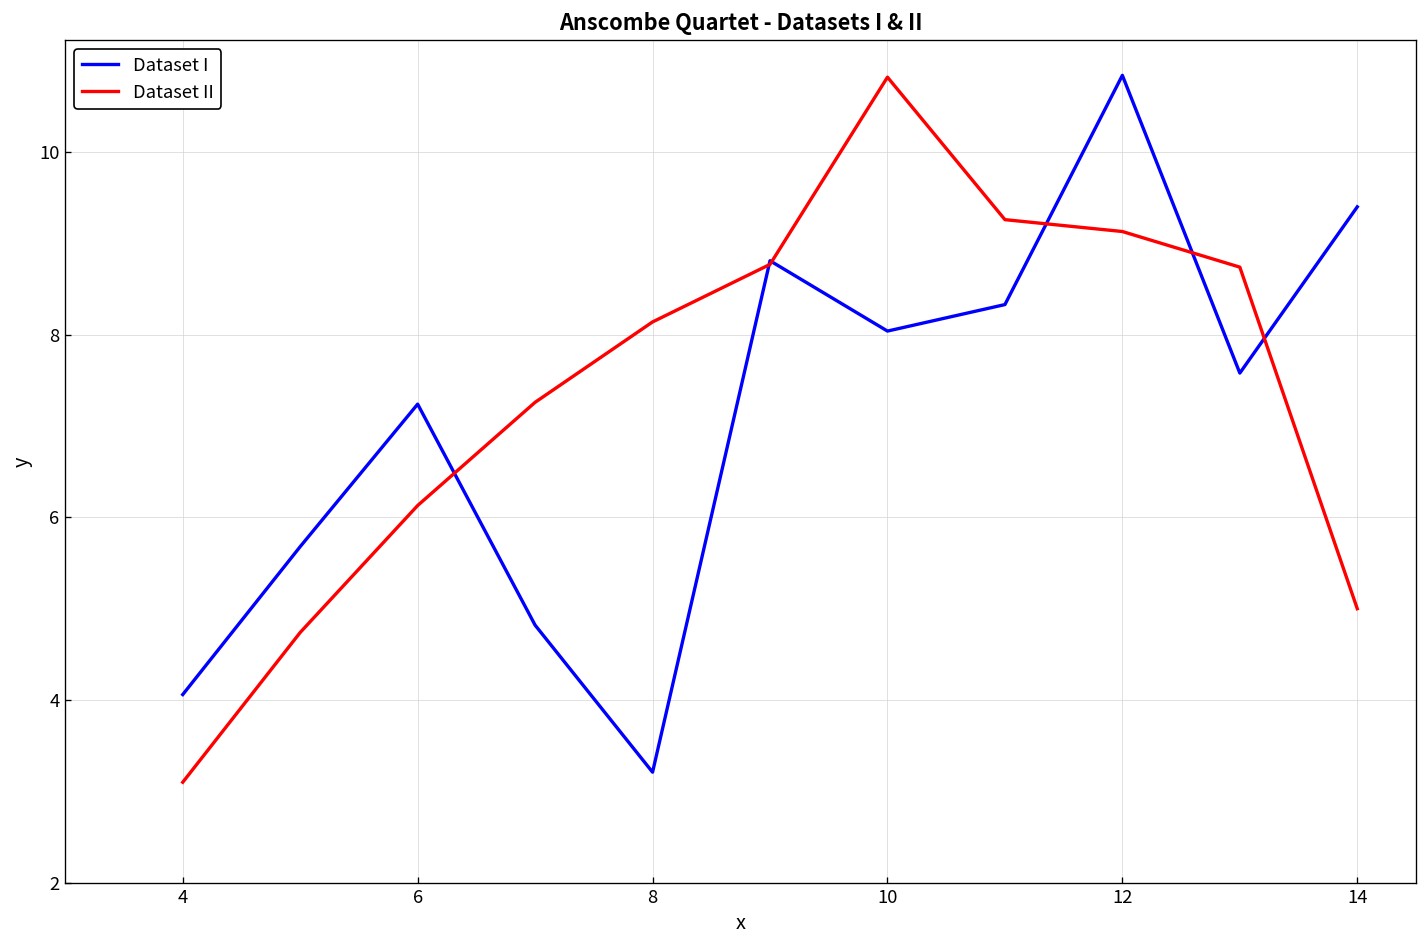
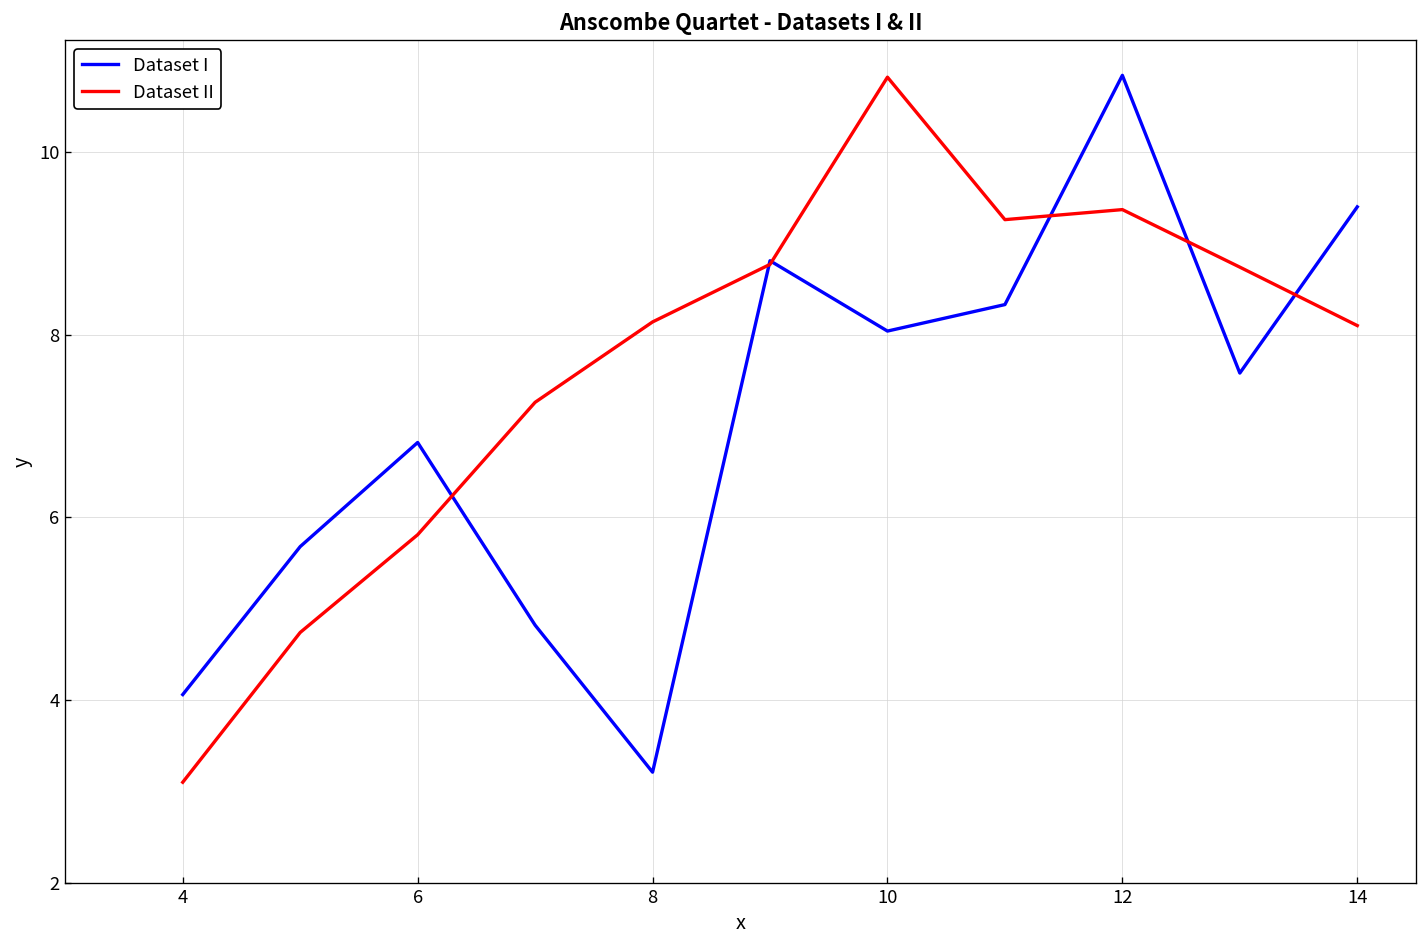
  {
    "Dataset I": {
      "4": 4.1,
-     "6": 7.2,
+     "6": 6.8,
      "8": 3.2,
      "10": 8.0,
      "12": 10.8,
      "14": 9.4
    },
    "Dataset II": {
      "4": 3.1,
-     "6": 6.1,
+     "6": 5.8,
      "8": 8.1,
      "10": 10.8,
-     "12": 9.1,
-     "14": 5.0
+     "12": 9.4,
+     "14": 8.1
    }
  }
